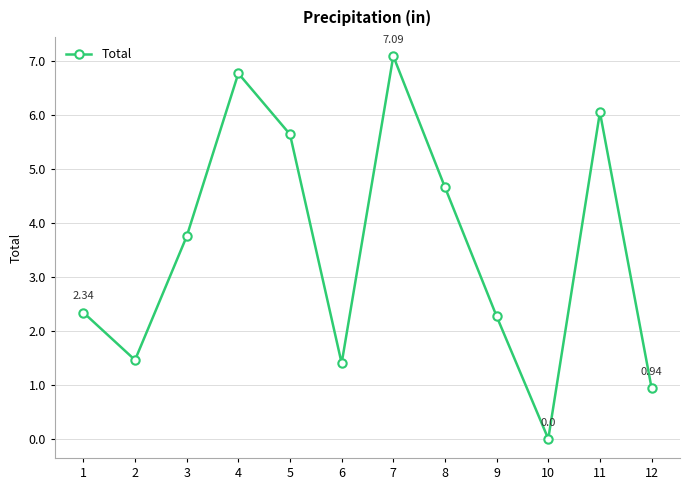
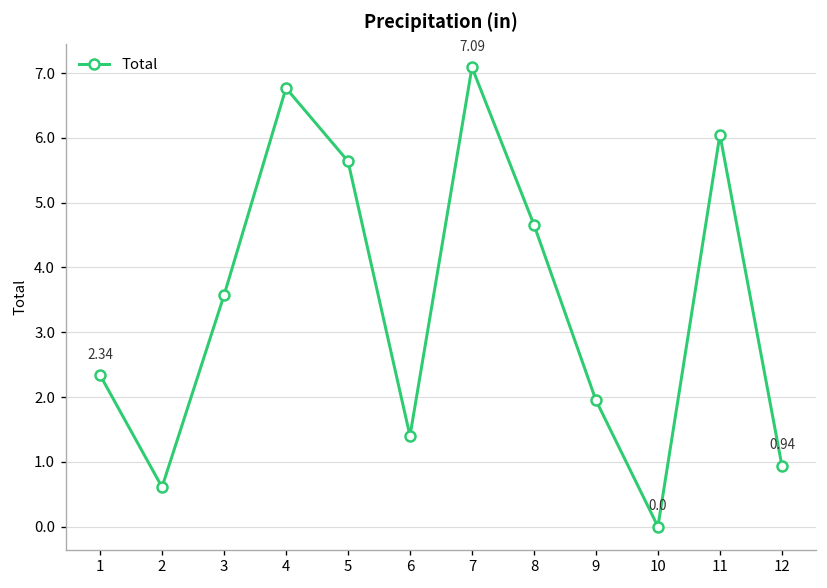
  {
-   "2": 1.5,
-   "3": 3.8,
+   "2": 0.6,
+   "3": 3.6,
    "4": 6.8,
    "5": 5.6,
    "6": 1.4,
    "8": 4.7,
-   "9": 2.3,
+   "9": 2.0,
    "11": 6.1
  }
